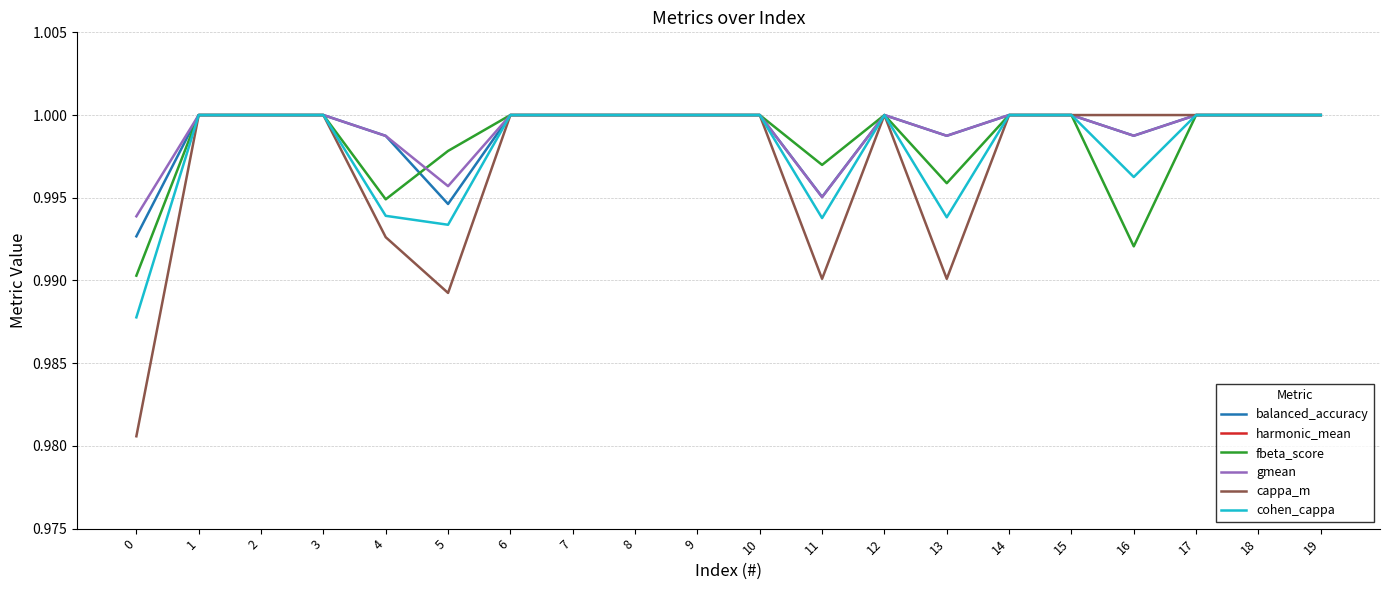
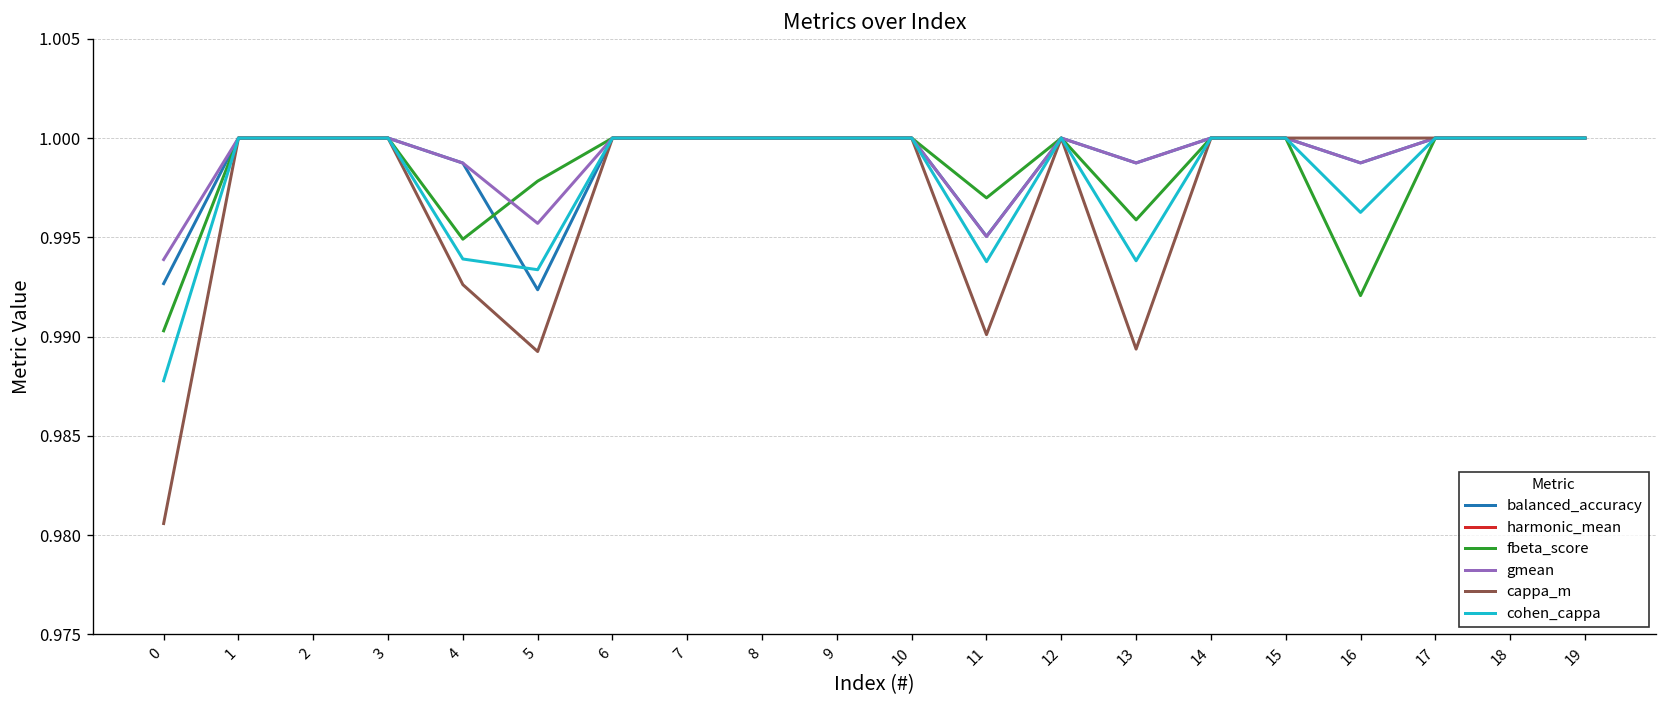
  {
    "balanced_accuracy": {
      "0": 0.9927,
-     "5": 0.9946
+     "5": 0.9924
    },
    "fbeta_score": {
      "0": 0.9903,
      "4": 0.9949,
      "5": 0.9978,
      "11": 0.9970,
      "13": 0.9959,
      "16": 0.9921
    },
    "gmean": {
      "0": 0.9939,
      "5": 0.9957
    },
    "cappa_m": {
      "0": 0.9806,
      "4": 0.9926,
      "5": 0.9892,
      "11": 0.9901,
-     "13": 0.9901,
+     "13": 0.9894,
      "16": 1.0000
    },
    "cohen_cappa": {
      "0": 0.9878,
      "4": 0.9939,
      "5": 0.9934,
      "11": 0.9938,
      "13": 0.9938,
      "16": 0.9963
    }
  }
